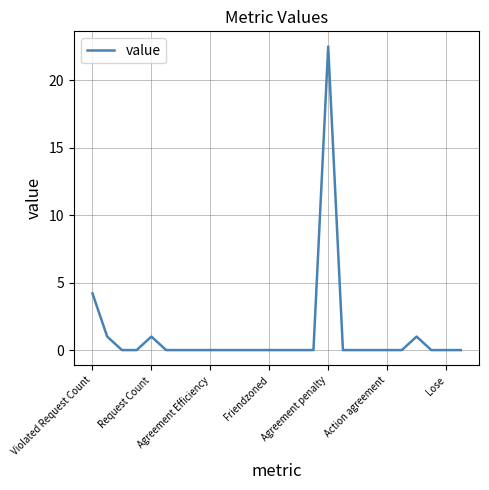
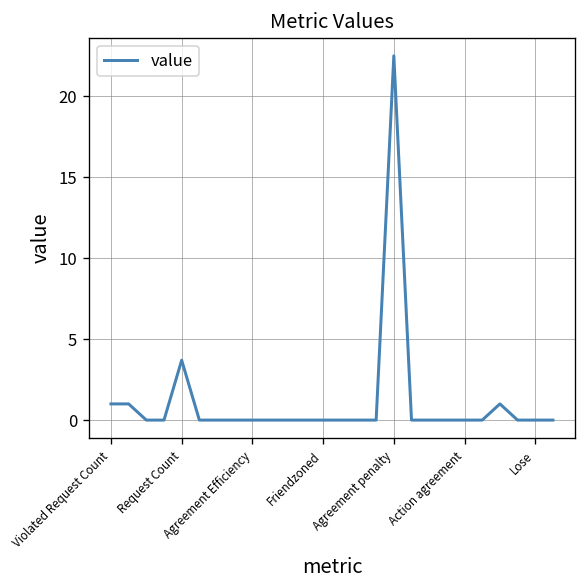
  {
-   "Violated Request Count": 4.2,
-   "Request Count": 1.0,
+   "Violated Request Count": 1.0,
+   "Request Count": 3.7,
    "Agreement Efficiency": 0.0,
    "Friendzoned": 0.0,
    "Agreement penalty": 22.5,
    "Action agreement": 0.0,
    "Lose": 0.0
  }
